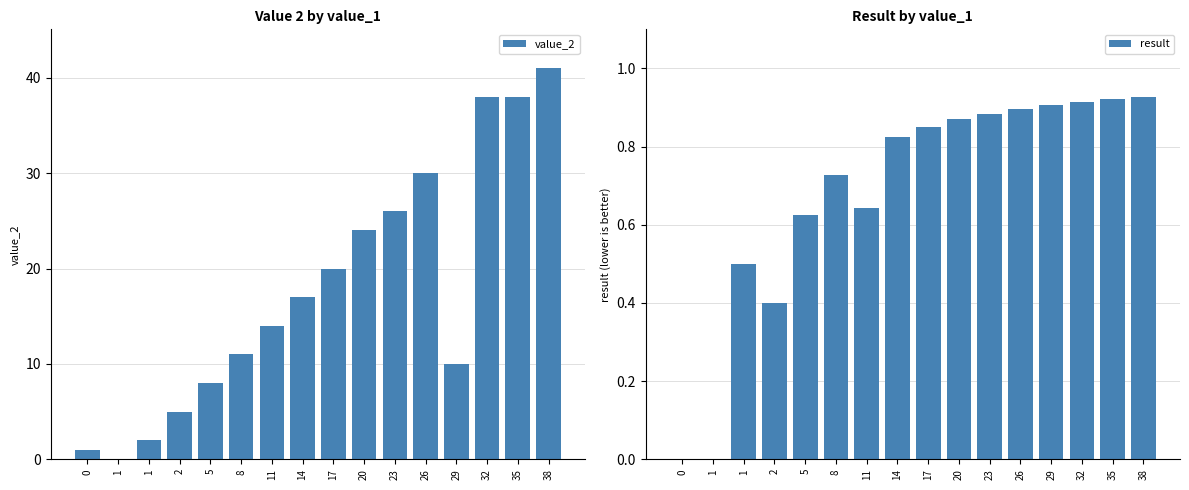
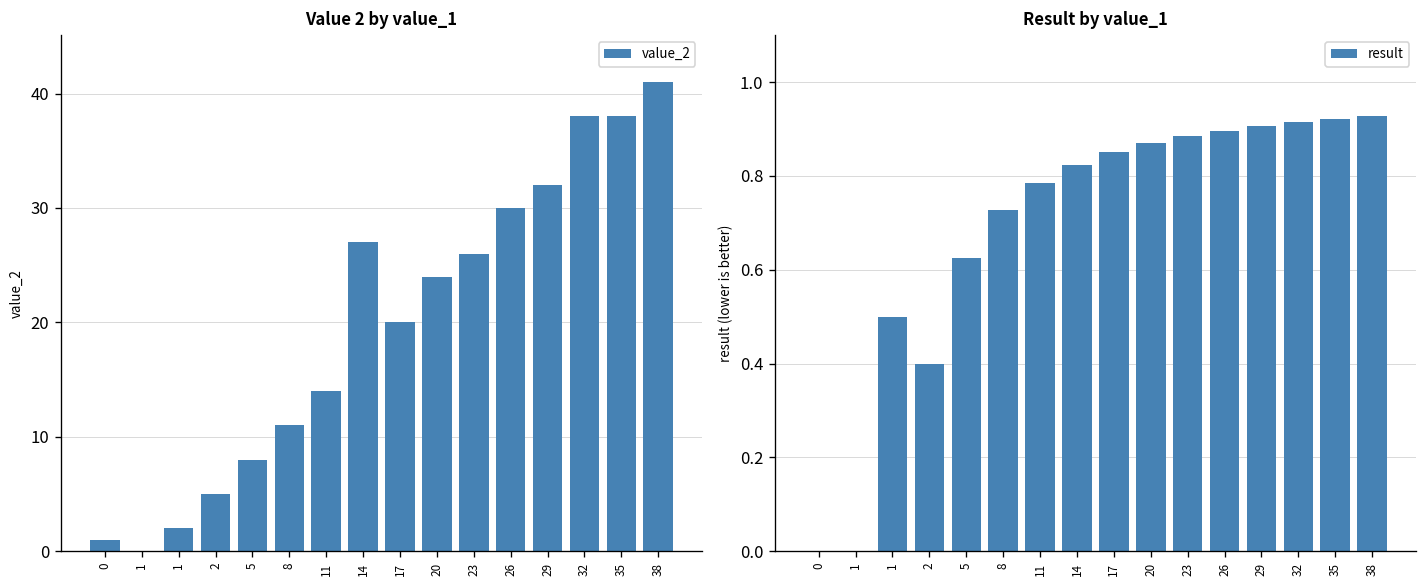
  {
    "Value 2 by value_1": {
      "0": 1,
      "2": 5,
      "5": 8,
      "8": 11,
      "11": 14,
-     "14": 17,
+     "14": 27,
      "17": 20,
      "20": 24,
      "23": 26,
      "26": 30,
-     "29": 10,
+     "29": 32,
      "32": 38,
      "35": 38,
      "38": 41
    },
    "Result by value_1": {
      "0": 0.00,
      "2": 0.40,
      "5": 0.63,
      "8": 0.73,
-     "11": 0.64,
+     "11": 0.79,
      "14": 0.82,
      "17": 0.85,
      "20": 0.87,
      "23": 0.88,
      "26": 0.90,
      "29": 0.91,
      "32": 0.91,
      "35": 0.92,
      "38": 0.93
    }
  }
